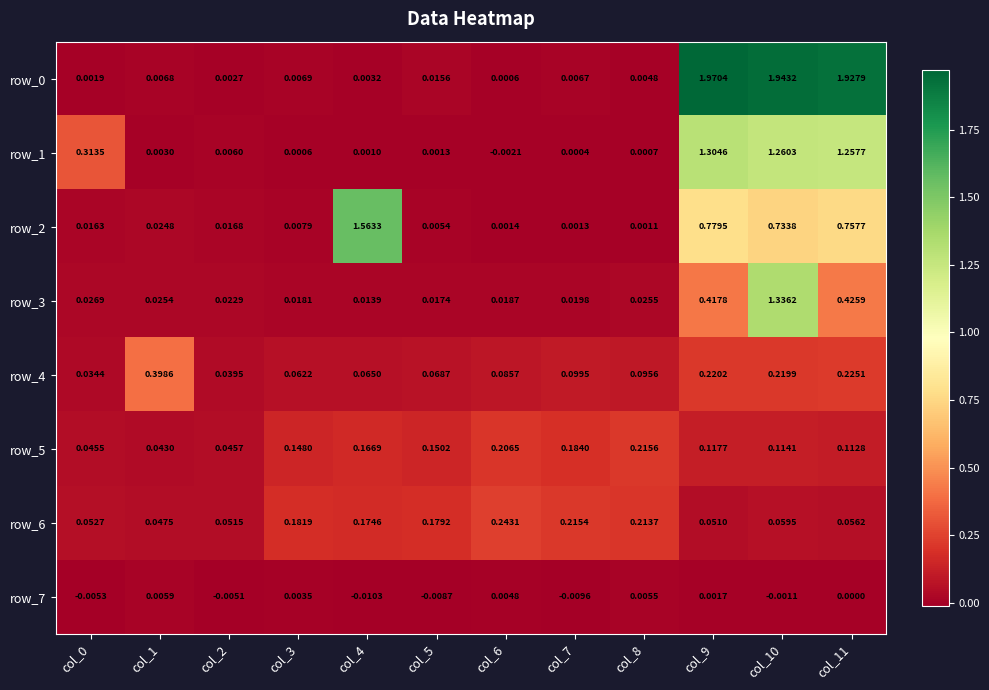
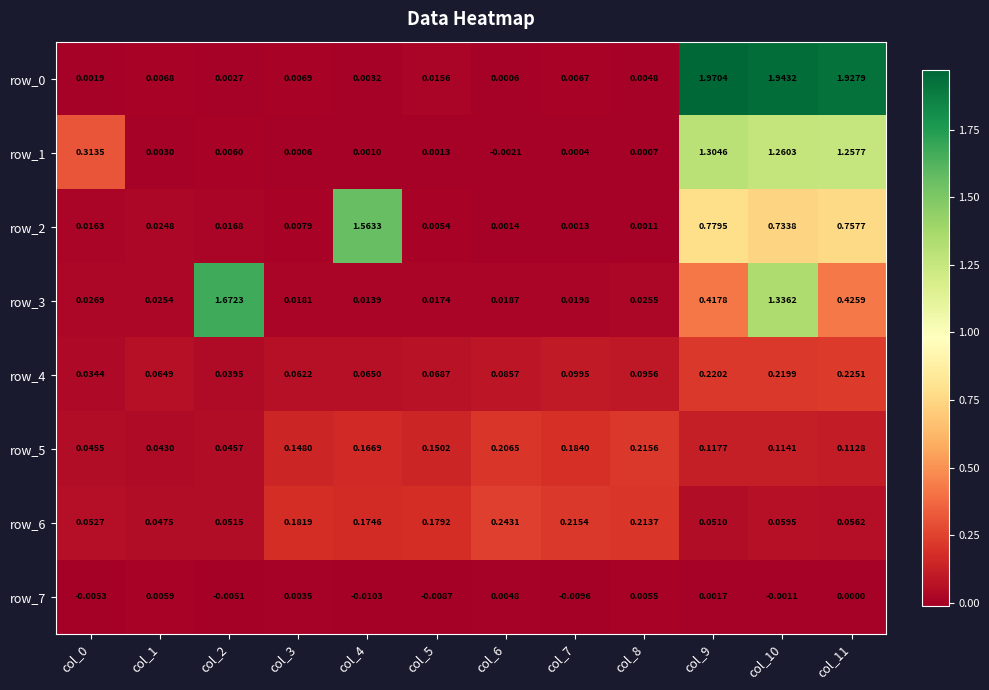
  {
    "row_0": {
      "col_0": 0.0019,
      "col_1": 0.0068,
      "col_2": 0.0027,
      "col_3": 0.0069,
      "col_4": 0.0032,
      "col_5": 0.0156,
      "col_6": 0.0006,
      "col_7": 0.0067,
      "col_8": 0.0048,
      "col_9": 1.9704,
      "col_10": 1.9432,
      "col_11": 1.9279
    },
    "row_1": {
      "col_0": 0.3135,
      "col_1": 0.0030,
      "col_2": 0.0060,
      "col_3": 0.0006,
      "col_4": 0.0010,
      "col_5": 0.0013,
      "col_6": -0.0021,
      "col_7": 0.0004,
      "col_8": 0.0007,
      "col_9": 1.3046,
      "col_10": 1.2603,
      "col_11": 1.2577
    },
    "row_2": {
      "col_0": 0.0163,
      "col_1": 0.0248,
      "col_2": 0.0168,
      "col_3": 0.0079,
      "col_4": 1.5633,
      "col_5": 0.0054,
      "col_6": 0.0014,
      "col_7": 0.0013,
      "col_8": 0.0011,
      "col_9": 0.7795,
      "col_10": 0.7338,
      "col_11": 0.7577
    },
    "row_3": {
      "col_0": 0.0269,
      "col_1": 0.0254,
-     "col_2": 0.0229,
+     "col_2": 1.6723,
      "col_3": 0.0181,
      "col_4": 0.0139,
      "col_5": 0.0174,
      "col_6": 0.0187,
      "col_7": 0.0198,
      "col_8": 0.0255,
      "col_9": 0.4178,
      "col_10": 1.3362,
      "col_11": 0.4259
    },
    "row_4": {
      "col_0": 0.0344,
-     "col_1": 0.3986,
+     "col_1": 0.0649,
      "col_2": 0.0395,
      "col_3": 0.0622,
      "col_4": 0.0650,
      "col_5": 0.0687,
      "col_6": 0.0857,
      "col_7": 0.0995,
      "col_8": 0.0956,
      "col_9": 0.2202,
      "col_10": 0.2199,
      "col_11": 0.2251
    },
    "row_5": {
      "col_0": 0.0455,
      "col_1": 0.0430,
      "col_2": 0.0457,
      "col_3": 0.1480,
      "col_4": 0.1669,
      "col_5": 0.1502,
      "col_6": 0.2065,
      "col_7": 0.1840,
      "col_8": 0.2156,
      "col_9": 0.1177,
      "col_10": 0.1141,
      "col_11": 0.1128
    },
    "row_6": {
      "col_0": 0.0527,
      "col_1": 0.0475,
      "col_2": 0.0515,
      "col_3": 0.1819,
      "col_4": 0.1746,
      "col_5": 0.1792,
      "col_6": 0.2431,
      "col_7": 0.2154,
      "col_8": 0.2137,
      "col_9": 0.0510,
      "col_10": 0.0595,
      "col_11": 0.0562
    },
    "row_7": {
      "col_0": -0.0053,
      "col_1": 0.0059,
      "col_2": -0.0051,
      "col_3": 0.0035,
      "col_4": -0.0103,
      "col_5": -0.0087,
      "col_6": 0.0048,
      "col_7": -0.0096,
      "col_8": 0.0055,
      "col_9": 0.0017,
      "col_10": -0.0011,
      "col_11": 0.0000
    }
  }
